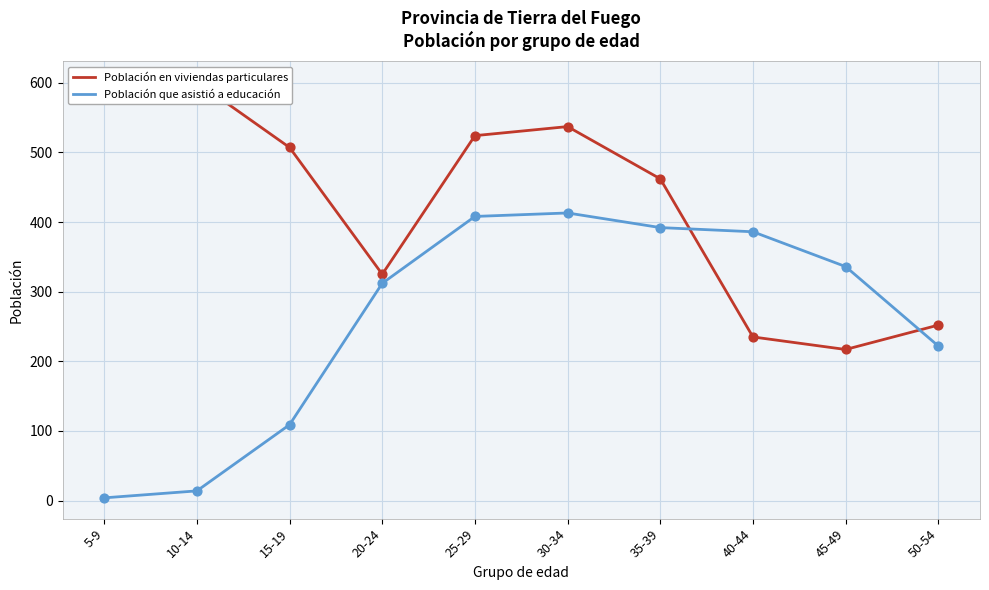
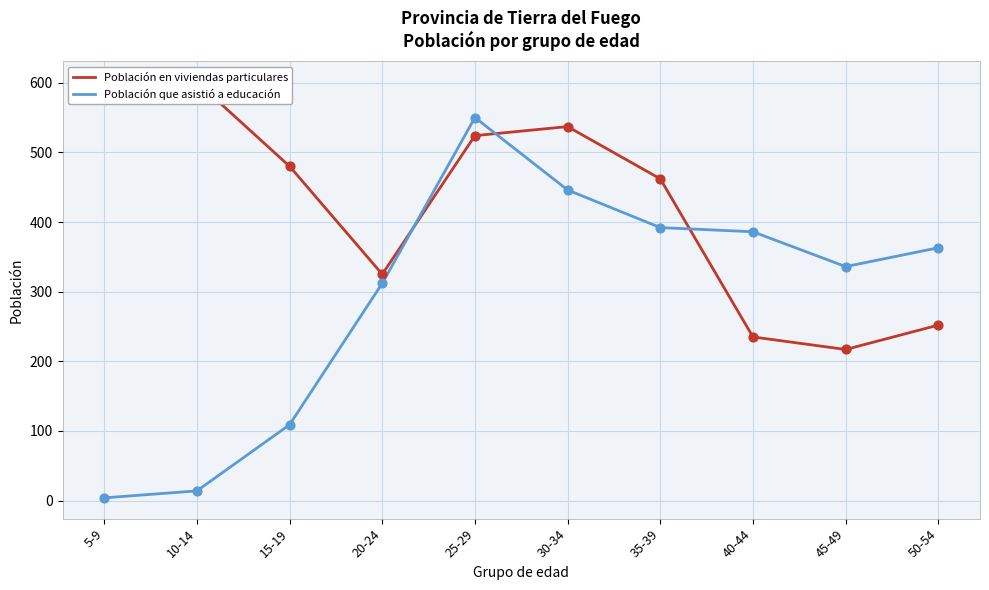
  {
    "Población en viviendas particulares": {
-     "15-19": 510,
+     "15-19": 480,
      "20-24": 330,
      "25-29": 520,
      "30-34": 540,
      "35-39": 460,
      "40-44": 240,
      "45-49": 220,
      "50-54": 250
    },
    "Población que asistió a educación": {
      "5-9": 0,
      "10-14": 10,
      "15-19": 110,
      "20-24": 310,
-     "25-29": 410,
-     "30-34": 410,
+     "25-29": 550,
+     "30-34": 450,
      "35-39": 390,
      "40-44": 390,
      "45-49": 340,
-     "50-54": 220
+     "50-54": 360
    }
  }
